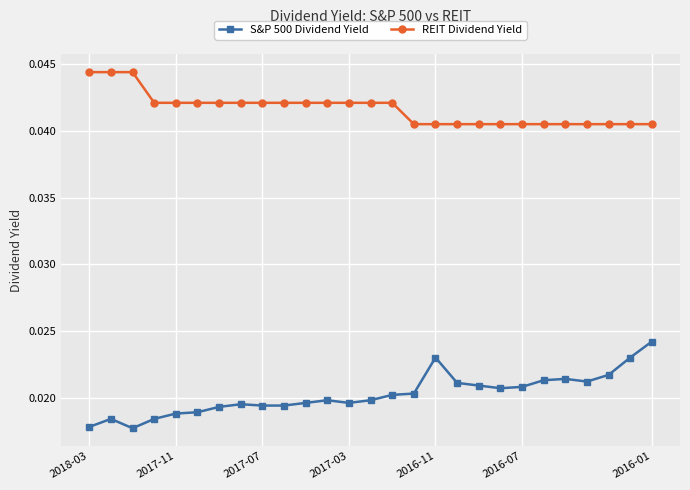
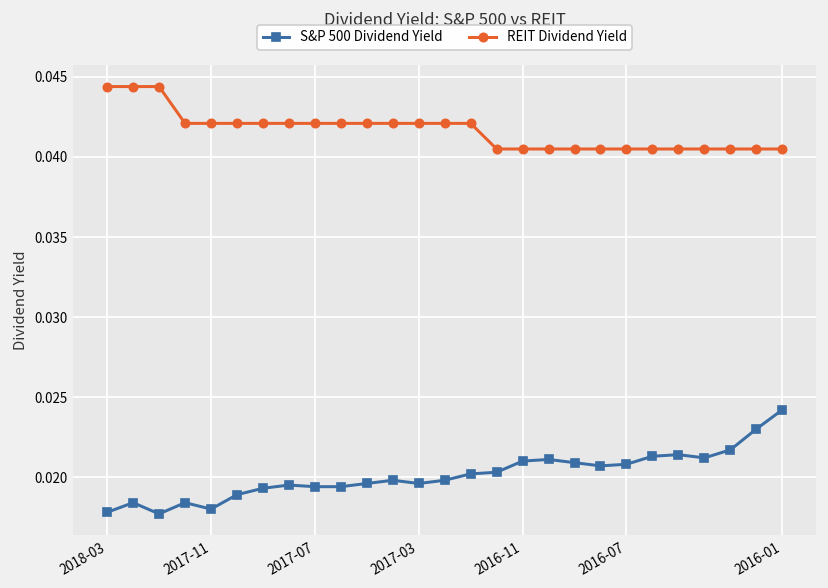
  {
    "S&P 500 Dividend Yield": {
      "2018-03": 0.0178,
-     "2017-11": 0.0188,
+     "2017-11": 0.0180,
      "2017-07": 0.0194,
      "2017-03": 0.0196,
-     "2016-11": 0.023,
+     "2016-11": 0.021,
      "2016-07": 0.0208,
      "2016-01": 0.0242
    },
    "REIT Dividend Yield": {
      "2018-03": 0.0444,
      "2017-11": 0.0421,
      "2017-07": 0.0421,
      "2017-03": 0.0421,
      "2016-11": 0.0405,
      "2016-07": 0.0405,
      "2016-01": 0.0405
    }
  }
